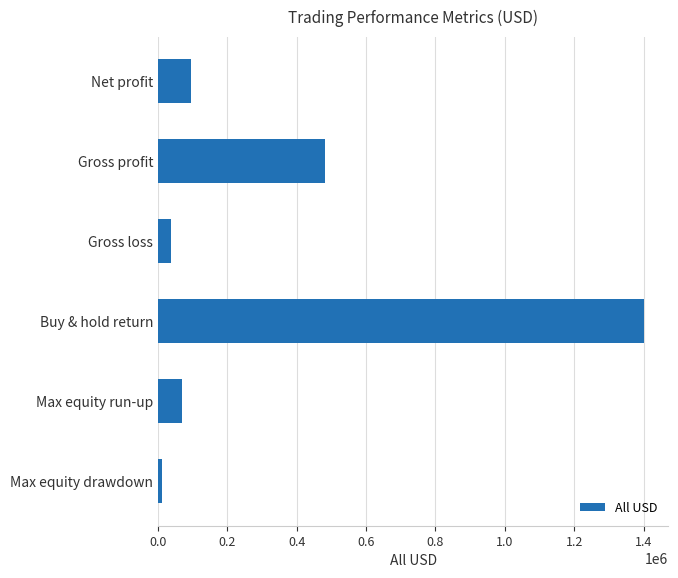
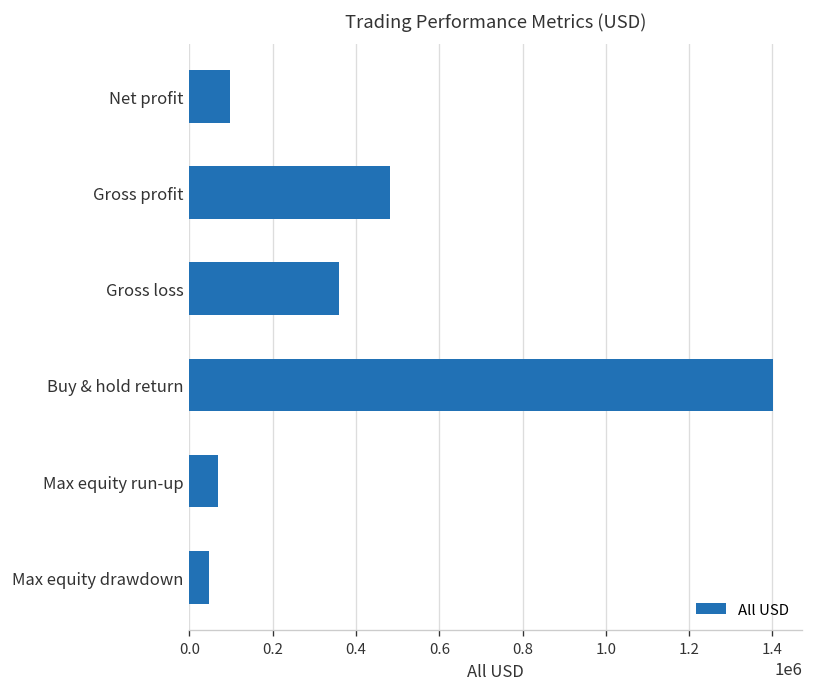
  {
    "Net profit": 100000,
    "Gross profit": 480000,
-   "Gross loss": 40000,
+   "Gross loss": 360000,
    "Buy & hold return": 1400000,
    "Max equity run-up": 70000,
-   "Max equity drawdown": 10000
+   "Max equity drawdown": 50000
  }
